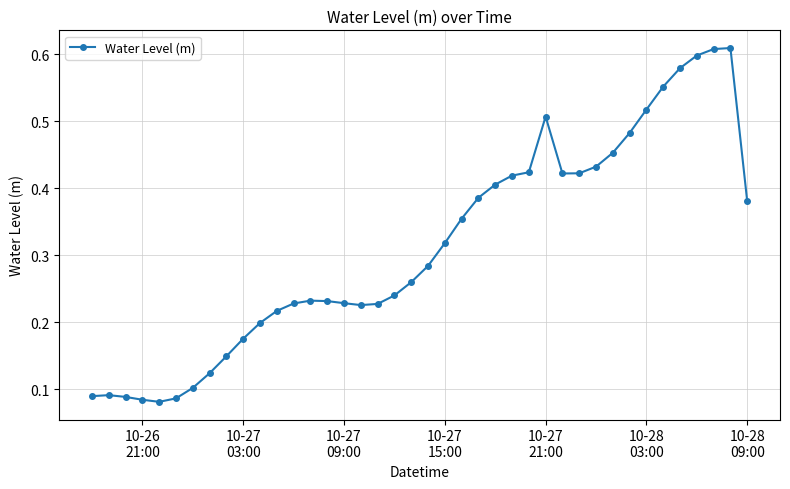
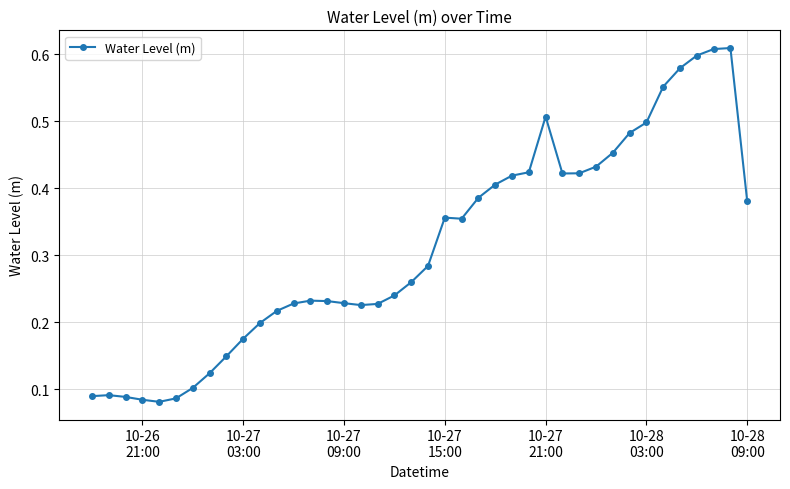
  {
    "10-26 21:00": 0.08,
    "10-27 03:00": 0.18,
    "10-27 09:00": 0.23,
-   "10-27 15:00": 0.32,
+   "10-27 15:00": 0.36,
    "10-27 21:00": 0.51,
-   "10-28 03:00": 0.52,
+   "10-28 03:00": 0.50,
    "10-28 09:00": 0.38
  }
